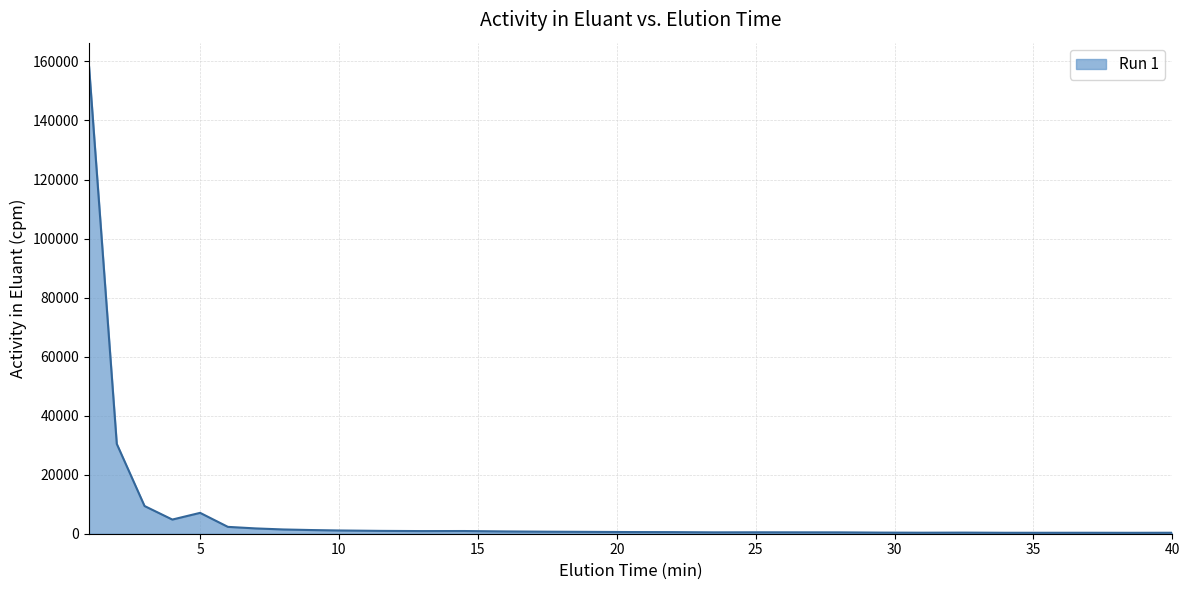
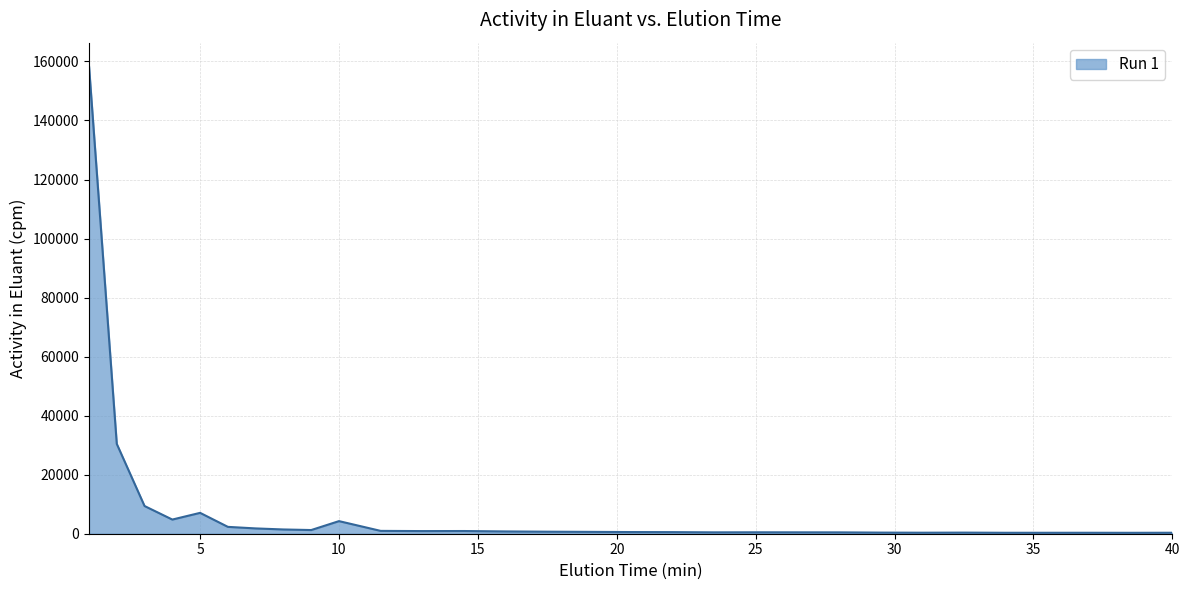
  {
    "5": 7000,
-   "10": 1000,
+   "10": 4000,
    "25": 0,
    "40": 0
  }
